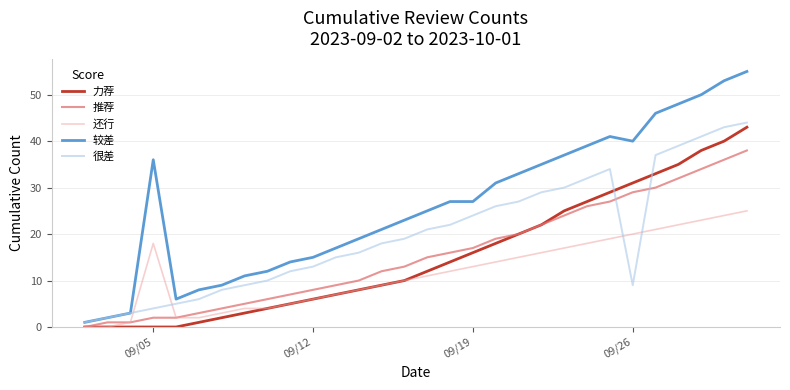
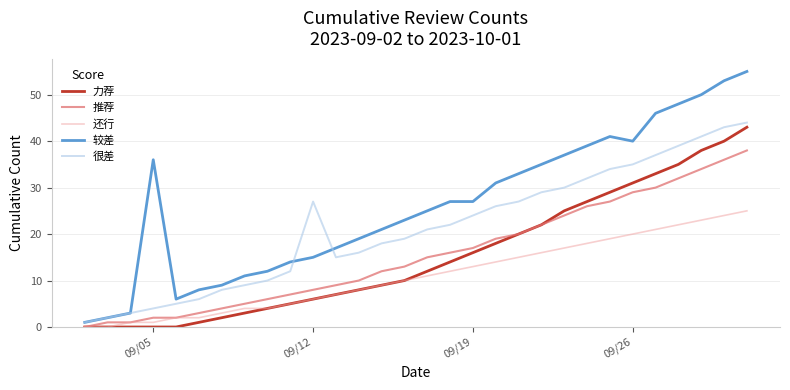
  {
    "力荐": {
      "09/05": 0,
      "09/19": 16,
      "09/26": 31
    },
    "推荐": {
      "09/05": 2,
      "09/12": 8,
      "09/19": 17,
      "09/26": 29
    },
    "还行": {
-     "09/05": 18,
+     "09/05": 1,
      "09/19": 13,
      "09/26": 20
    },
    "较差": {
      "09/05": 36,
      "09/12": 15,
      "09/19": 27,
      "09/26": 40
    },
    "很差": {
      "09/05": 4,
-     "09/12": 13,
+     "09/12": 27,
      "09/19": 24,
-     "09/26": 9
+     "09/26": 35
    }
  }
